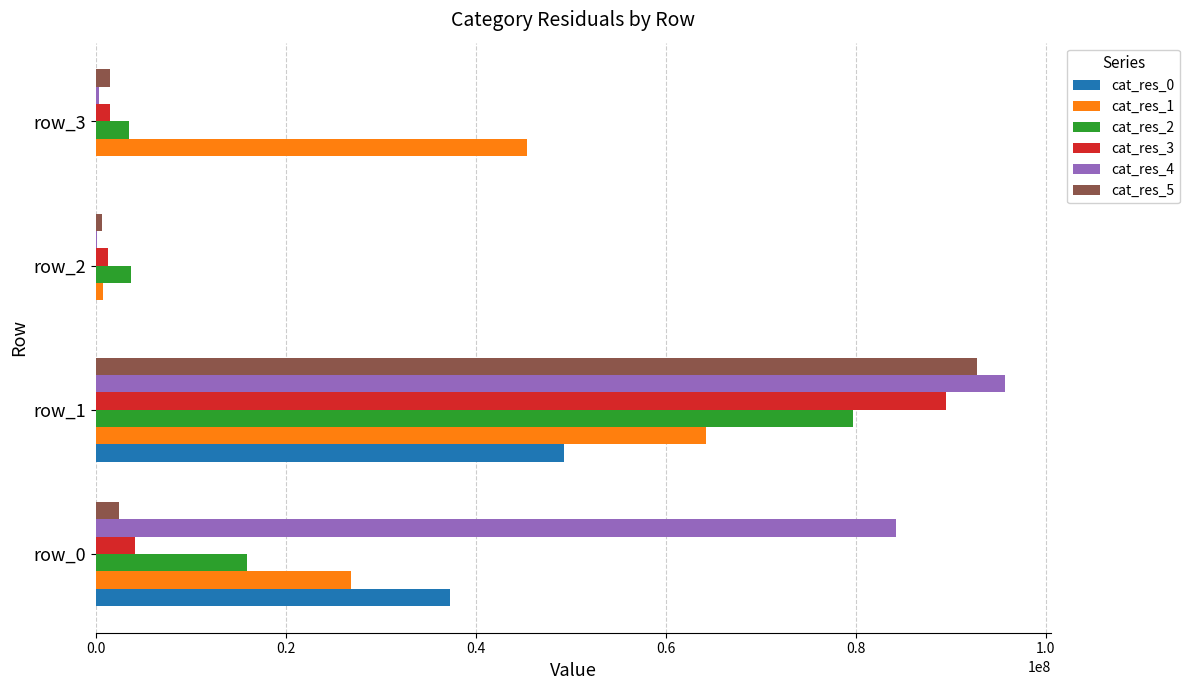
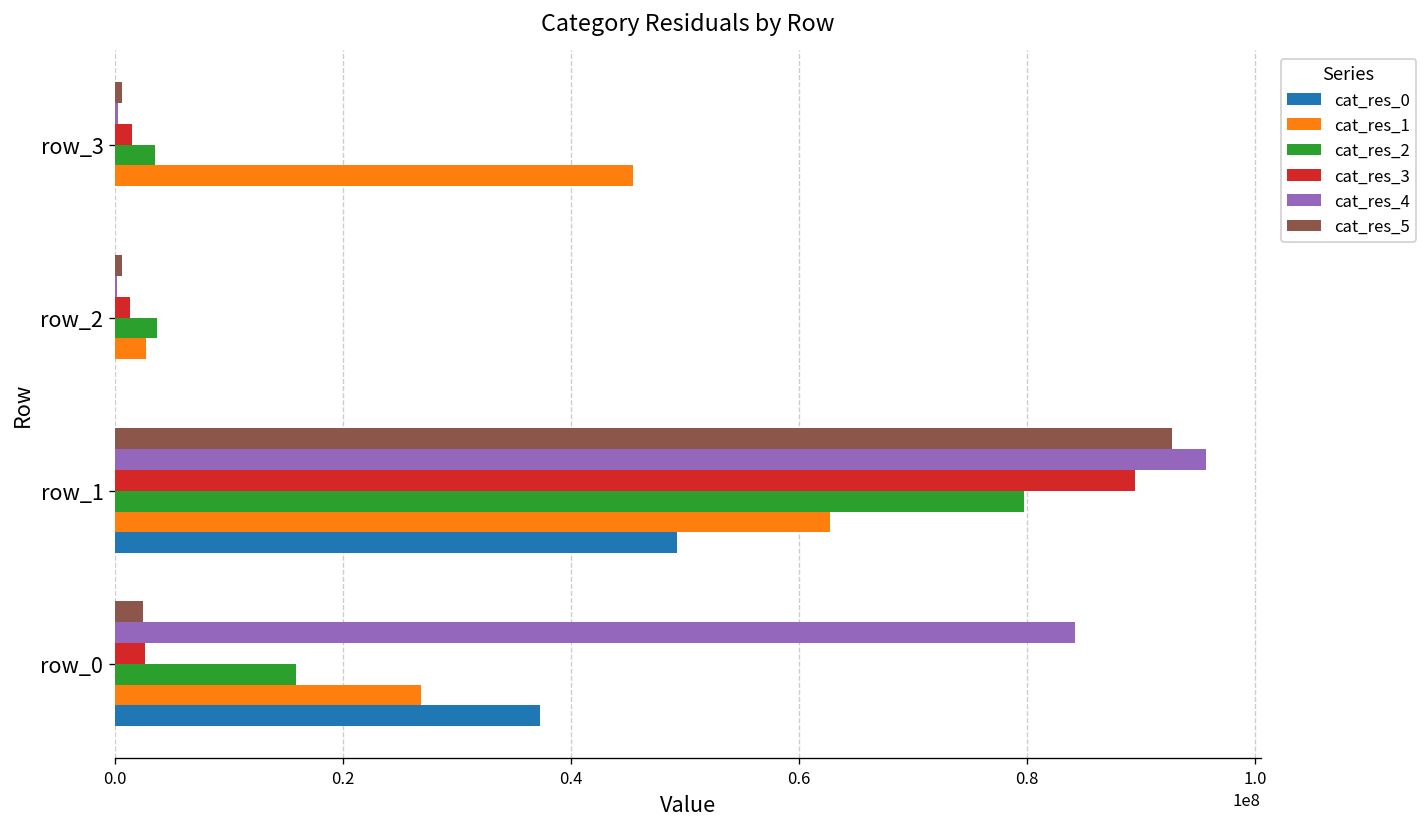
  {
    "cat_res_0": {
      "row_3": 0,
      "row_1": 49000000,
      "row_0": 37000000
    },
    "cat_res_1": {
      "row_3": 45000000,
-     "row_2": 1000000,
-     "row_1": 64000000,
+     "row_2": 3000000,
+     "row_1": 63000000,
      "row_0": 27000000
    },
    "cat_res_2": {
      "row_3": 3000000,
      "row_2": 4000000,
      "row_1": 80000000,
      "row_0": 16000000
    },
    "cat_res_3": {
      "row_3": 1000000,
      "row_2": 1000000,
      "row_1": 90000000,
-     "row_0": 4000000
+     "row_0": 3000000
    },
    "cat_res_4": {
      "row_3": 0,
      "row_1": 96000000,
      "row_0": 84000000
    },
    "cat_res_5": {
-     "row_3": 2000000,
+     "row_3": 1000000,
      "row_2": 1000000,
      "row_1": 93000000,
      "row_0": 2000000
    }
  }
